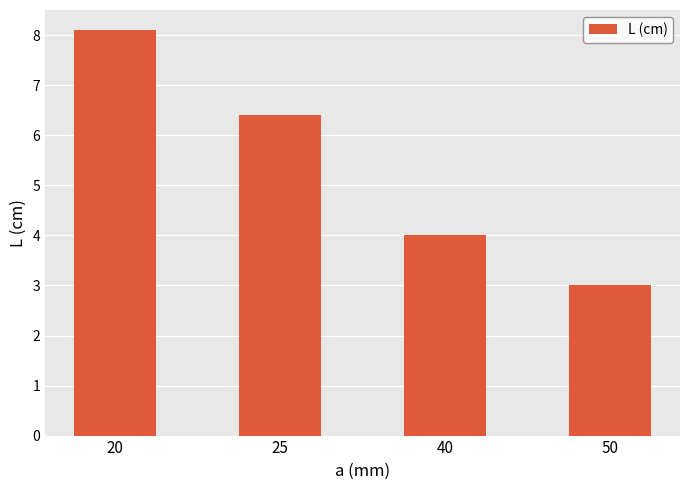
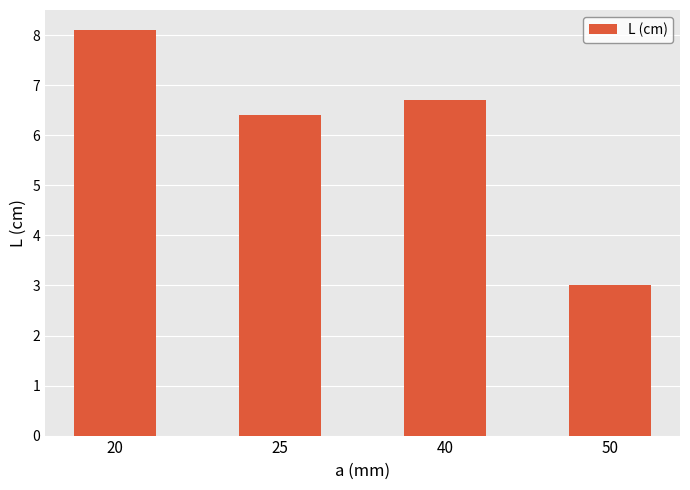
  {
    "20": 8.1,
    "25": 6.4,
-   "40": 4.0,
+   "40": 6.7,
    "50": 3.0
  }
